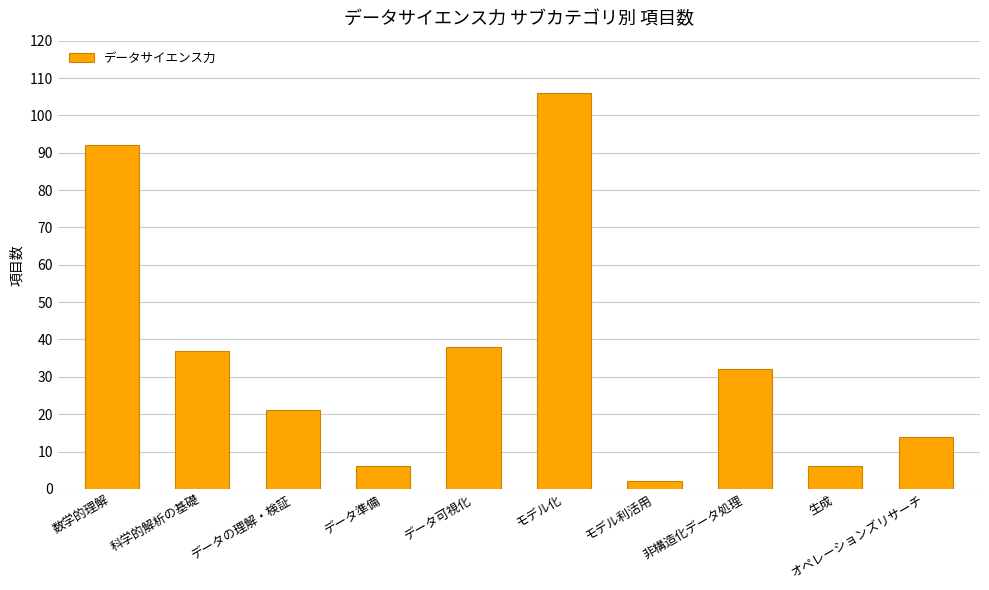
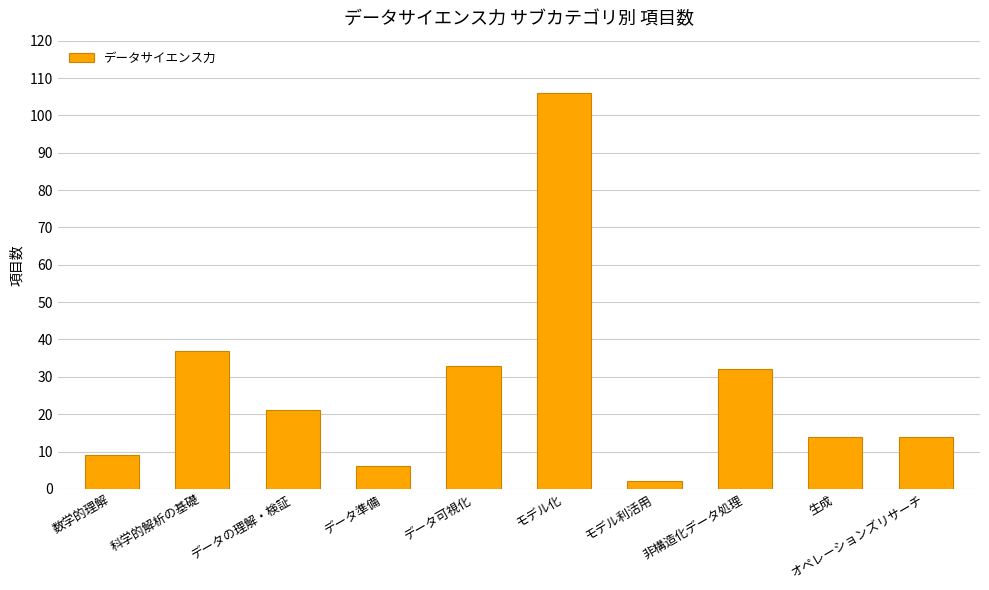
  {
-   "数学的理解": 92,
+   "数学的理解": 9,
    "科学的解析の基礎": 37,
    "データの理解・検証": 21,
    "データ準備": 6,
-   "データ可視化": 38,
+   "データ可視化": 33,
    "モデル化": 106,
    "モデル利活用": 2,
    "非構造化データ処理": 32,
-   "生成": 6,
+   "生成": 14,
    "オペレーションズリサーチ": 14
  }
